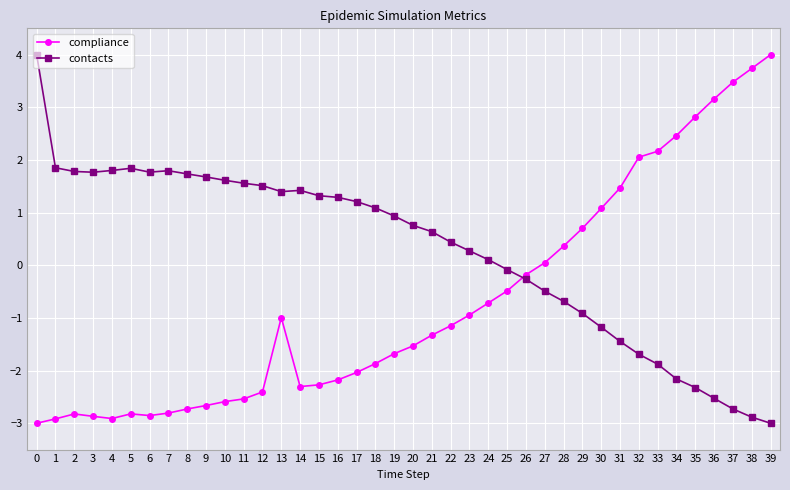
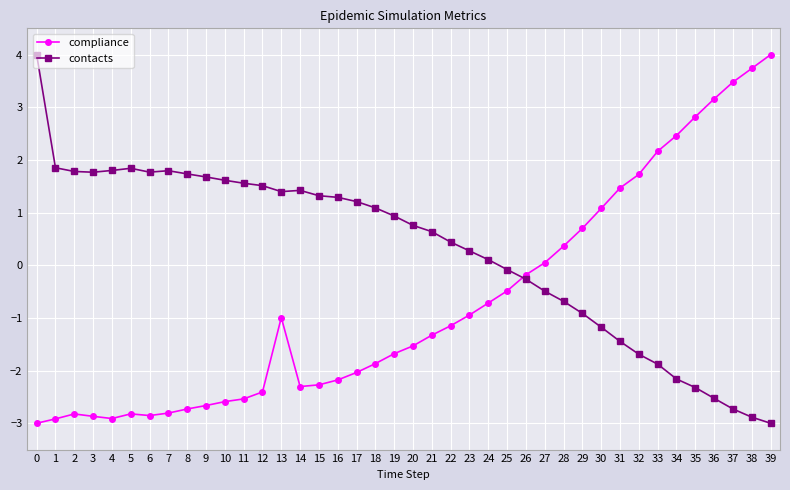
  {
    "compliance": {
      "0": -3.0,
      "1": -2.9,
      "2": -2.8,
      "3": -2.9,
      "4": -2.9,
      "5": -2.8,
      "6": -2.9,
      "7": -2.8,
      "8": -2.7,
      "9": -2.7,
      "10": -2.6,
      "11": -2.5,
      "12": -2.4,
      "13": -1.0,
      "14": -2.3,
      "15": -2.3,
      "16": -2.2,
      "17": -2.0,
      "18": -1.9,
      "19": -1.7,
      "20": -1.5,
      "21": -1.3,
      "22": -1.1,
      "23": -0.9,
      "24": -0.7,
      "25": -0.5,
      "26": -0.2,
      "27": 0.0,
      "28": 0.4,
      "29": 0.7,
      "30": 1.1,
      "31": 1.5,
-     "32": 2.1,
+     "32": 1.7,
      "33": 2.2,
      "34": 2.5,
      "35": 2.8,
      "36": 3.2,
      "37": 3.5,
      "38": 3.7,
      "39": 4.0
    },
    "contacts": {
      "1": 1.9,
      "2": 1.8,
      "3": 1.8,
      "4": 1.8,
      "5": 1.8,
      "6": 1.8,
      "7": 1.8,
      "8": 1.7,
      "9": 1.7,
      "10": 1.6,
      "11": 1.6,
      "12": 1.5,
      "13": 1.4,
      "14": 1.4,
      "15": 1.3,
      "16": 1.3,
      "17": 1.2,
      "18": 1.1,
      "19": 0.9,
      "20": 0.8,
      "21": 0.6,
      "22": 0.4,
      "23": 0.3,
      "24": 0.1,
      "25": -0.1,
      "26": -0.3,
      "27": -0.5,
      "28": -0.7,
      "29": -0.9,
      "30": -1.2,
      "31": -1.4,
      "32": -1.7,
      "33": -1.9,
      "34": -2.2,
      "35": -2.3,
      "36": -2.5,
      "37": -2.7,
      "38": -2.9,
      "39": -3.0
    }
  }
